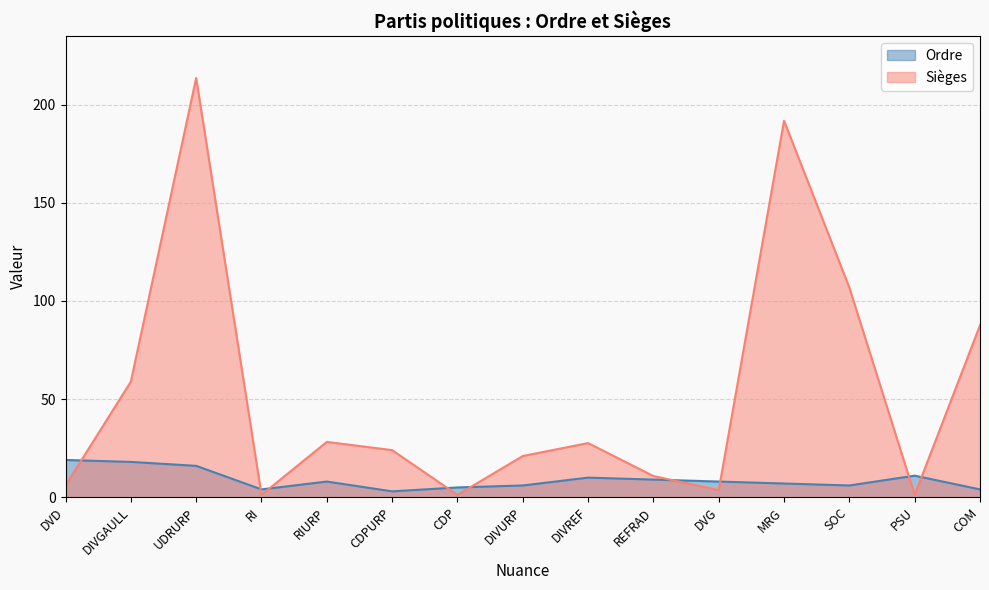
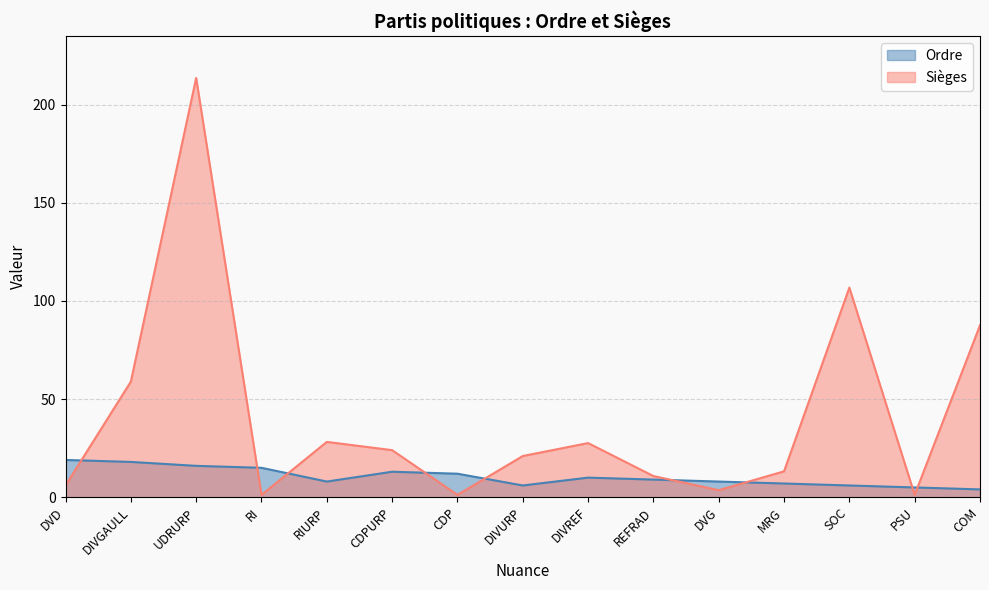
  {
    "Ordre": {
      "DVD": 19,
      "DIVGAULL": 18,
      "UDRURP": 16,
-     "RI": 4,
+     "RI": 15,
      "RIURP": 8,
-     "CDPURP": 3,
-     "CDP": 5,
+     "CDPURP": 13,
+     "CDP": 12,
      "DIVURP": 6,
      "DIVREF": 10,
      "REFRAD": 9,
      "DVG": 8,
      "MRG": 7,
      "SOC": 6,
-     "PSU": 11,
+     "PSU": 5,
      "COM": 4
    },
    "Sièges": {
      "DVD": 6,
      "DIVGAULL": 59,
      "UDRURP": 214,
      "RI": 1,
      "RIURP": 28,
      "CDPURP": 24,
      "CDP": 1,
      "DIVURP": 21,
      "DIVREF": 28,
      "REFRAD": 11,
      "DVG": 4,
-     "MRG": 192,
+     "MRG": 13,
      "SOC": 107,
      "PSU": 1,
      "COM": 88
    }
  }
